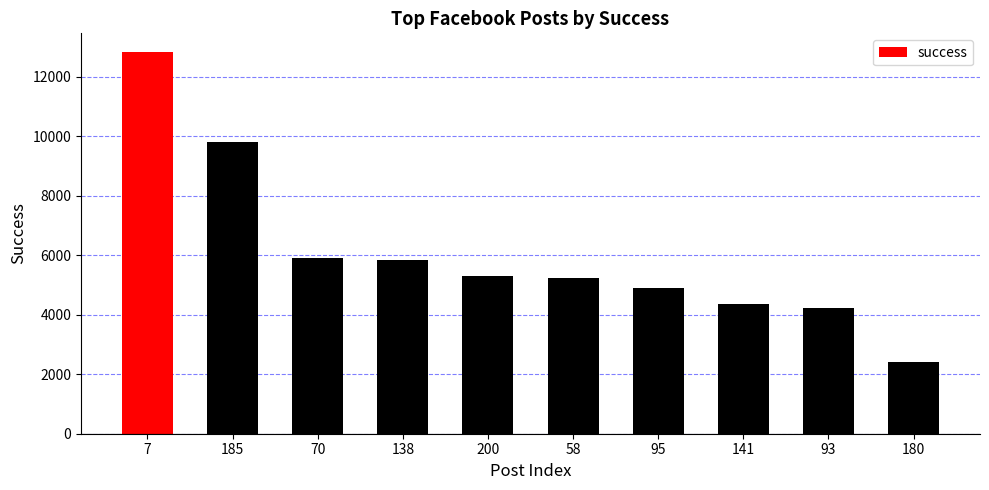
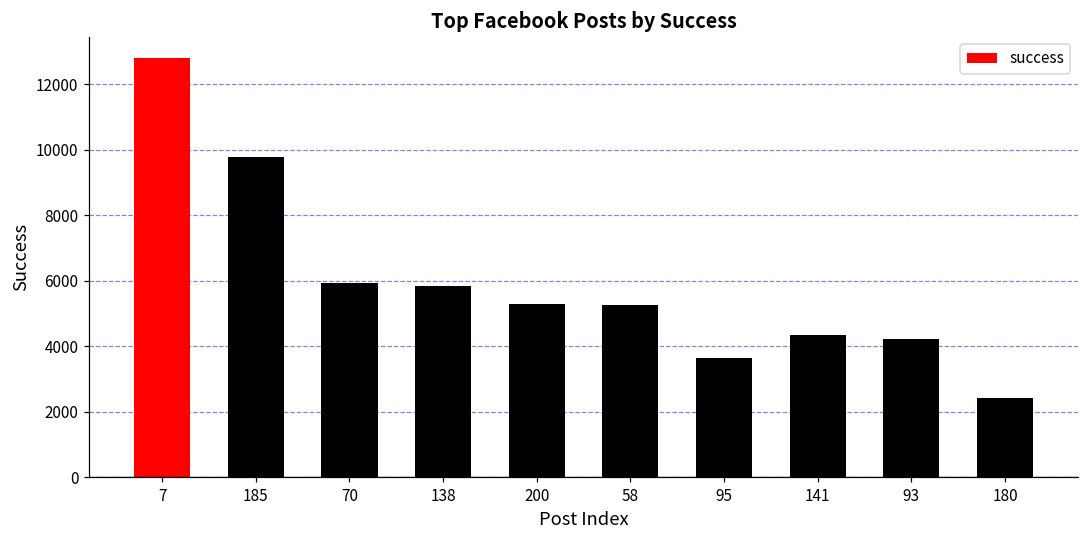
  {
    "7": 12800,
    "185": 9800,
    "70": 5900,
    "138": 5800,
    "200": 5300,
    "58": 5200,
-   "95": 4900,
+   "95": 3600,
    "141": 4300,
    "93": 4200,
    "180": 2400
  }
